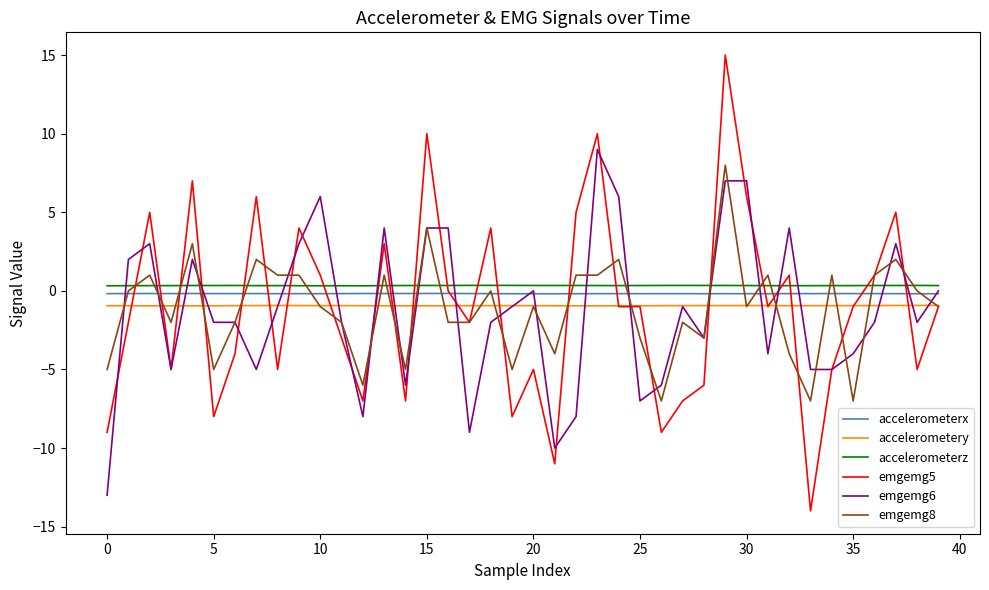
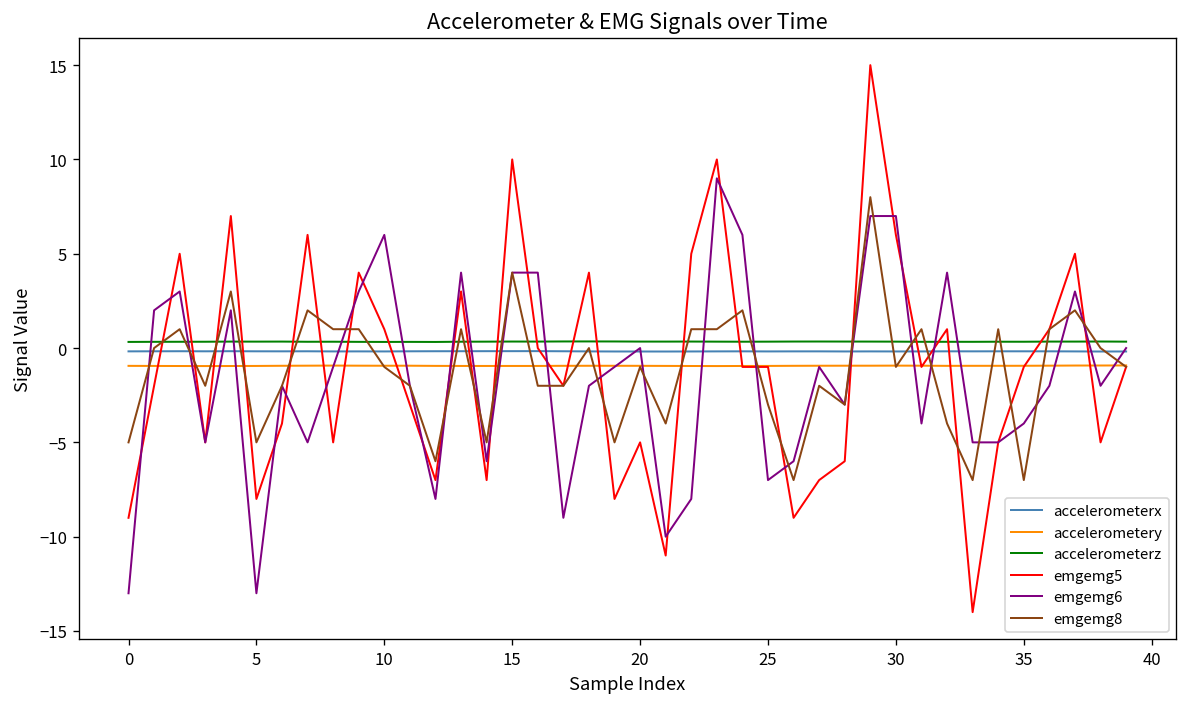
  {
    "accelerometerx": {
      "0": -0.2,
      "5": -0.2,
      "10": -0.2,
      "15": -0.2,
      "20": -0.2,
      "25": -0.2,
      "30": -0.2,
      "35": -0.2
    },
    "accelerometery": {
      "0": -1,
      "5": -1,
      "15": -1
    },
    "accelerometerz": {
      "0": 0.3,
      "5": 0.3,
      "10": 0.3,
      "15": 0.3,
      "20": 0.3,
      "25": 0.3,
      "30": 0.3,
      "35": 0.3
    },
    "emgemg5": {
      "0": -9,
      "5": -8,
      "10": 1,
      "15": 10,
      "20": -5,
      "30": 6
    },
    "emgemg6": {
      "0": -13,
-     "5": -2,
+     "5": -13,
      "10": 6,
      "20": 0,
      "25": -7,
      "30": 7,
      "35": -4
    },
    "emgemg8": {
      "0": -5,
      "5": -5,
      "25": -3,
      "35": -7
    }
  }
